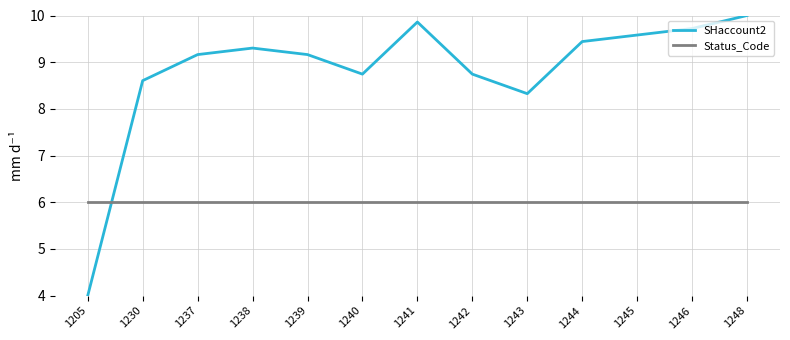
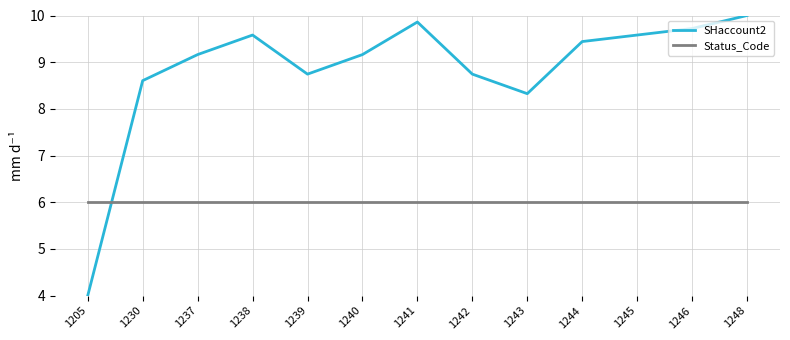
  {
    "SHaccount2": {
      "1205": 4.0,
      "1230": 8.6,
      "1237": 9.2,
-     "1238": 9.3,
-     "1239": 9.2,
-     "1240": 8.7,
+     "1238": 9.6,
+     "1239": 8.7,
+     "1240": 9.2,
      "1241": 9.9,
      "1242": 8.7,
      "1243": 8.3,
      "1244": 9.4,
      "1245": 9.6,
      "1248": 10.0
    },
    "Status_Code": {
      "1205": 6.0,
      "1230": 6.0,
      "1237": 6.0,
      "1238": 6.0,
      "1239": 6.0,
      "1240": 6.0,
      "1241": 6.0,
      "1242": 6.0,
      "1243": 6.0,
      "1244": 6.0,
      "1245": 6.0,
      "1246": 6.0,
      "1248": 6.0
    }
  }
